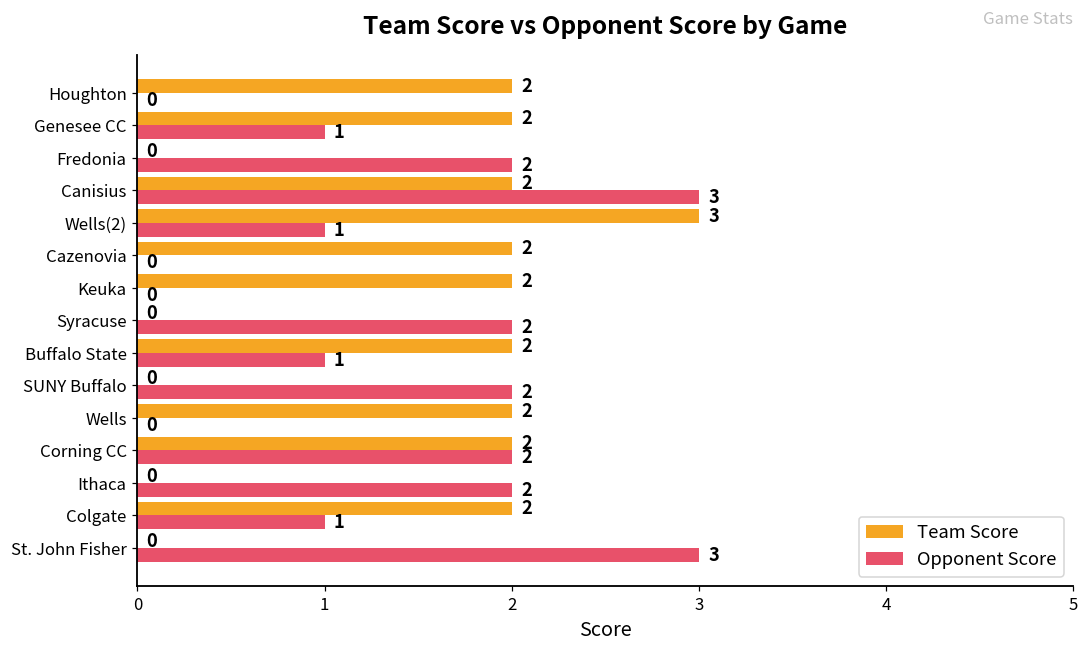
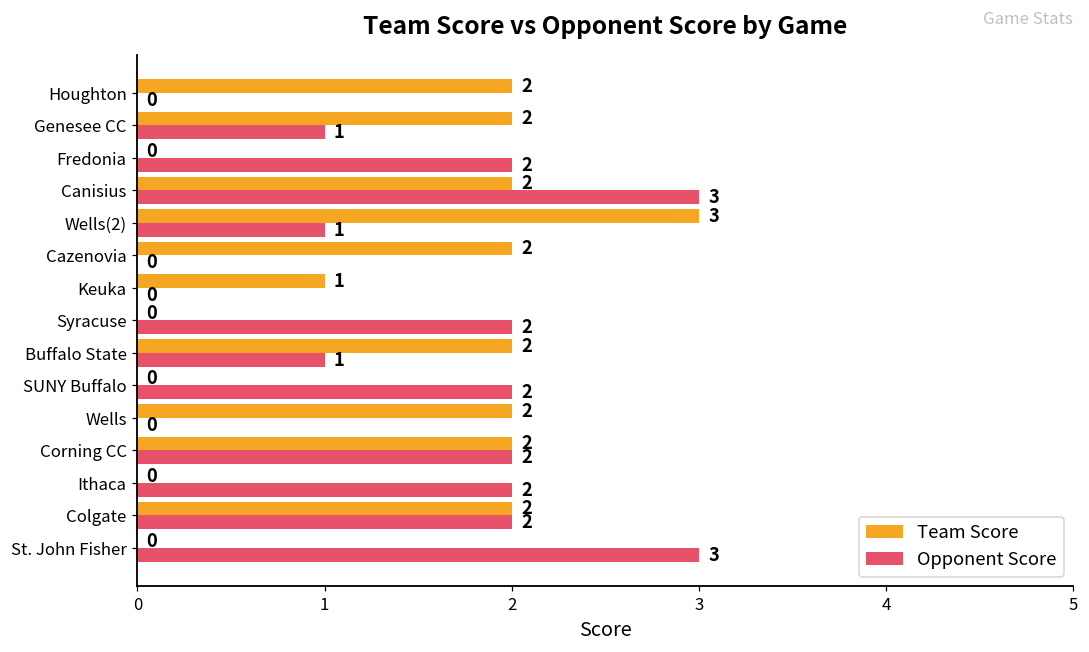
  {
    "Team Score": {
      "Houghton": 2,
      "Genesee CC": 2,
      "Fredonia": 0,
      "Canisius": 2,
      "Wells(2)": 3,
      "Cazenovia": 2,
-     "Keuka": 2,
+     "Keuka": 1,
      "Syracuse": 0,
      "Buffalo State": 2,
      "SUNY Buffalo": 0,
      "Wells": 2,
      "Ithaca": 0,
      "Colgate": 2,
      "St. John Fisher": 0
    },
    "Opponent Score": {
      "Houghton": 0,
      "Genesee CC": 1,
      "Fredonia": 2,
      "Canisius": 3,
      "Wells(2)": 1,
      "Cazenovia": 0,
      "Keuka": 0,
      "Syracuse": 2,
      "Buffalo State": 1,
      "SUNY Buffalo": 2,
      "Wells": 0,
      "Ithaca": 2,
-     "Colgate": 1,
+     "Colgate": 2,
      "St. John Fisher": 3
    }
  }
